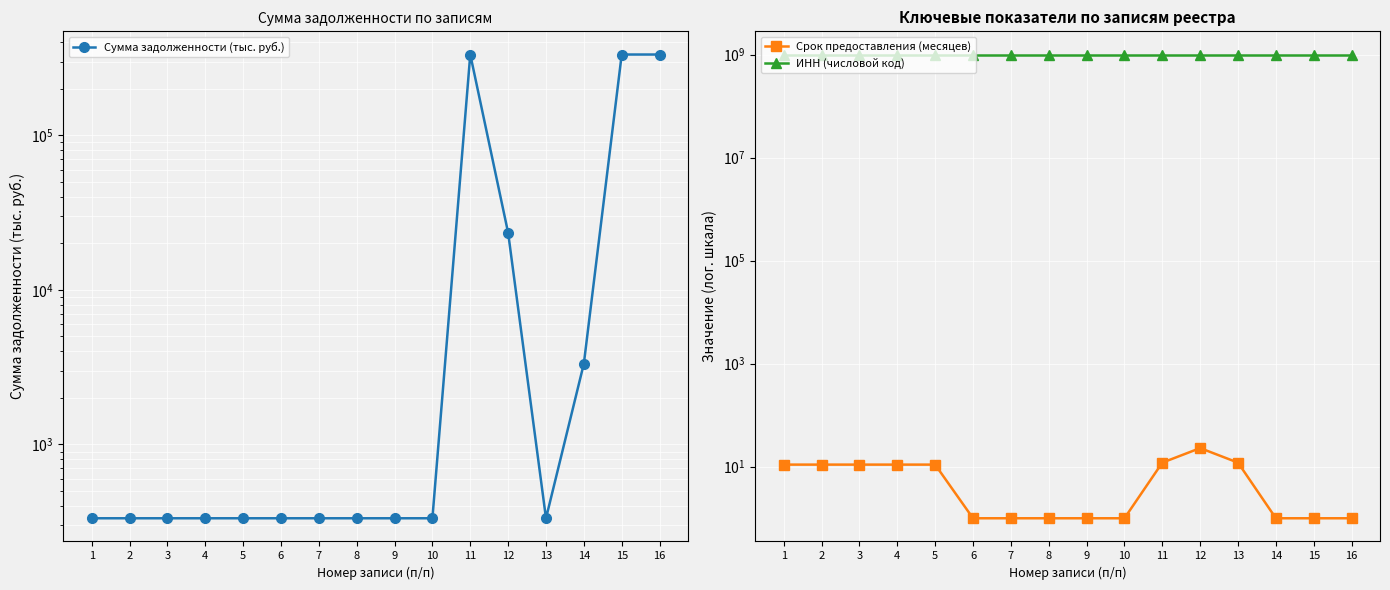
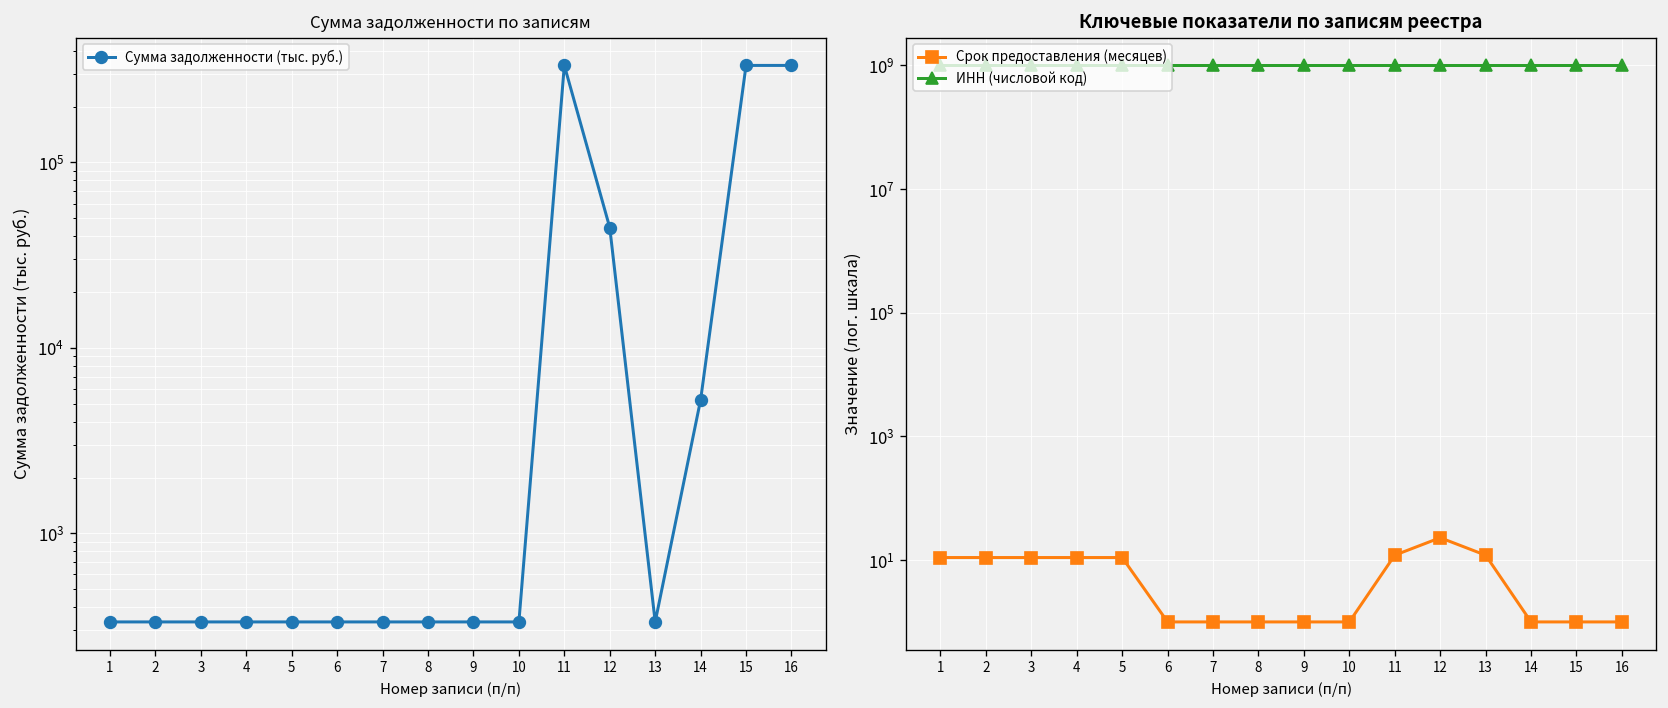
  {
    "Сумма задолженности по записям": {
      "1": 330,
      "2": 330,
      "3": 330,
      "4": 330,
      "5": 330,
      "6": 330,
      "7": 330,
      "8": 330,
      "9": 330,
      "10": 330,
      "11": 330000,
-     "12": 23000,
+     "12": 44000,
      "13": 330,
-     "14": 3300,
+     "14": 5200,
      "15": 330000,
      "16": 330000
    },
    "Ключевые показатели по записям реестра": {
      "Срок предоставления (месяцев)": {
        "1": 11,
        "2": 11,
        "3": 11,
        "4": 11,
        "5": 11,
        "6": 1.0,
        "7": 1.0,
        "8": 1.0,
        "9": 1.0,
        "10": 1.0,
        "11": 12,
        "12": 20,
        "13": 12,
        "14": 1.0,
        "15": 1.0,
        "16": 1.0
      },
      "ИНН (числовой код)": {
        "7": 1000000000,
        "8": 1000000000,
        "9": 1000000000,
        "10": 1000000000,
        "11": 1000000000,
        "12": 1000000000,
        "13": 1000000000,
        "14": 1000000000,
        "15": 1000000000,
        "16": 1000000000
      }
    }
  }
